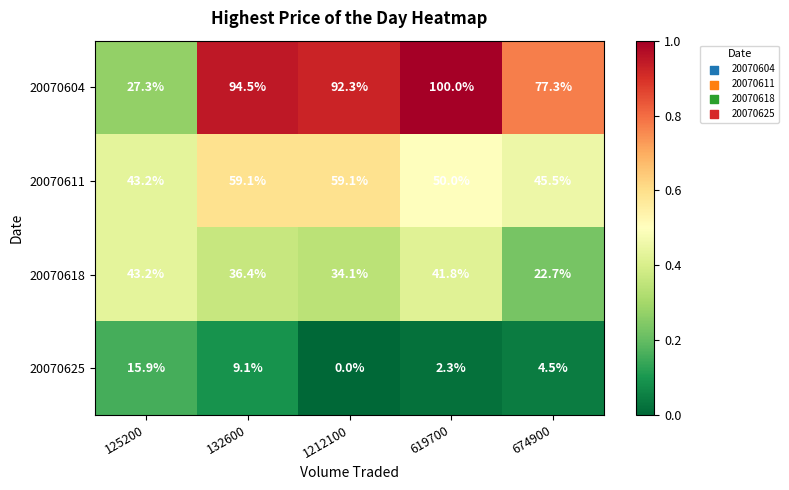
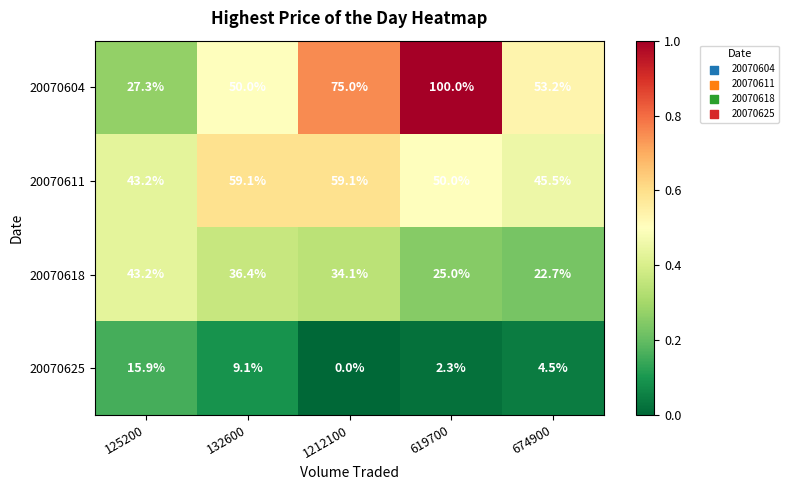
  {
    "20070604": {
      "125200": "27.3%",
-     "132600": "94.5%",
-     "1212100": "92.3%",
+     "132600": "50.0%",
+     "1212100": "75.0%",
      "619700": "100.0%",
-     "674900": "77.3%"
+     "674900": "53.2%"
    },
    "20070611": {
      "125200": "43.2%",
      "132600": "59.1%",
      "1212100": "59.1%",
      "619700": "50.0%",
      "674900": "45.5%"
    },
    "20070618": {
      "125200": "43.2%",
      "132600": "36.4%",
      "1212100": "34.1%",
-     "619700": "41.8%",
+     "619700": "25.0%",
      "674900": "22.7%"
    },
    "20070625": {
      "125200": "15.9%",
      "132600": "9.1%",
      "1212100": "0.0%",
      "619700": "2.3%",
      "674900": "4.5%"
    }
  }
